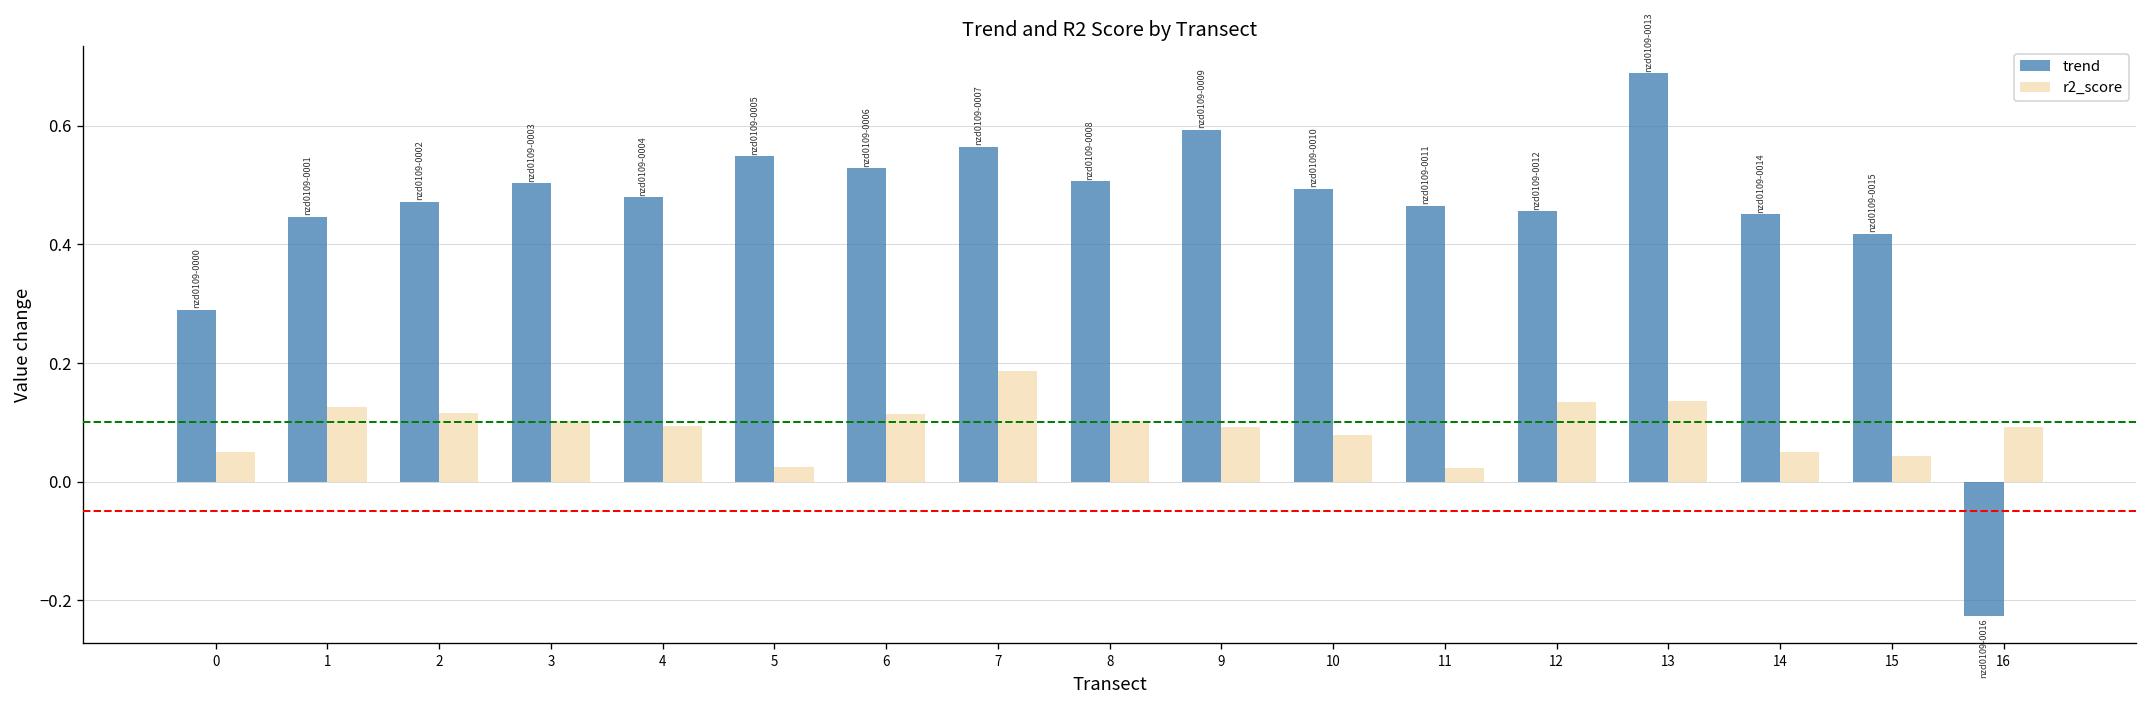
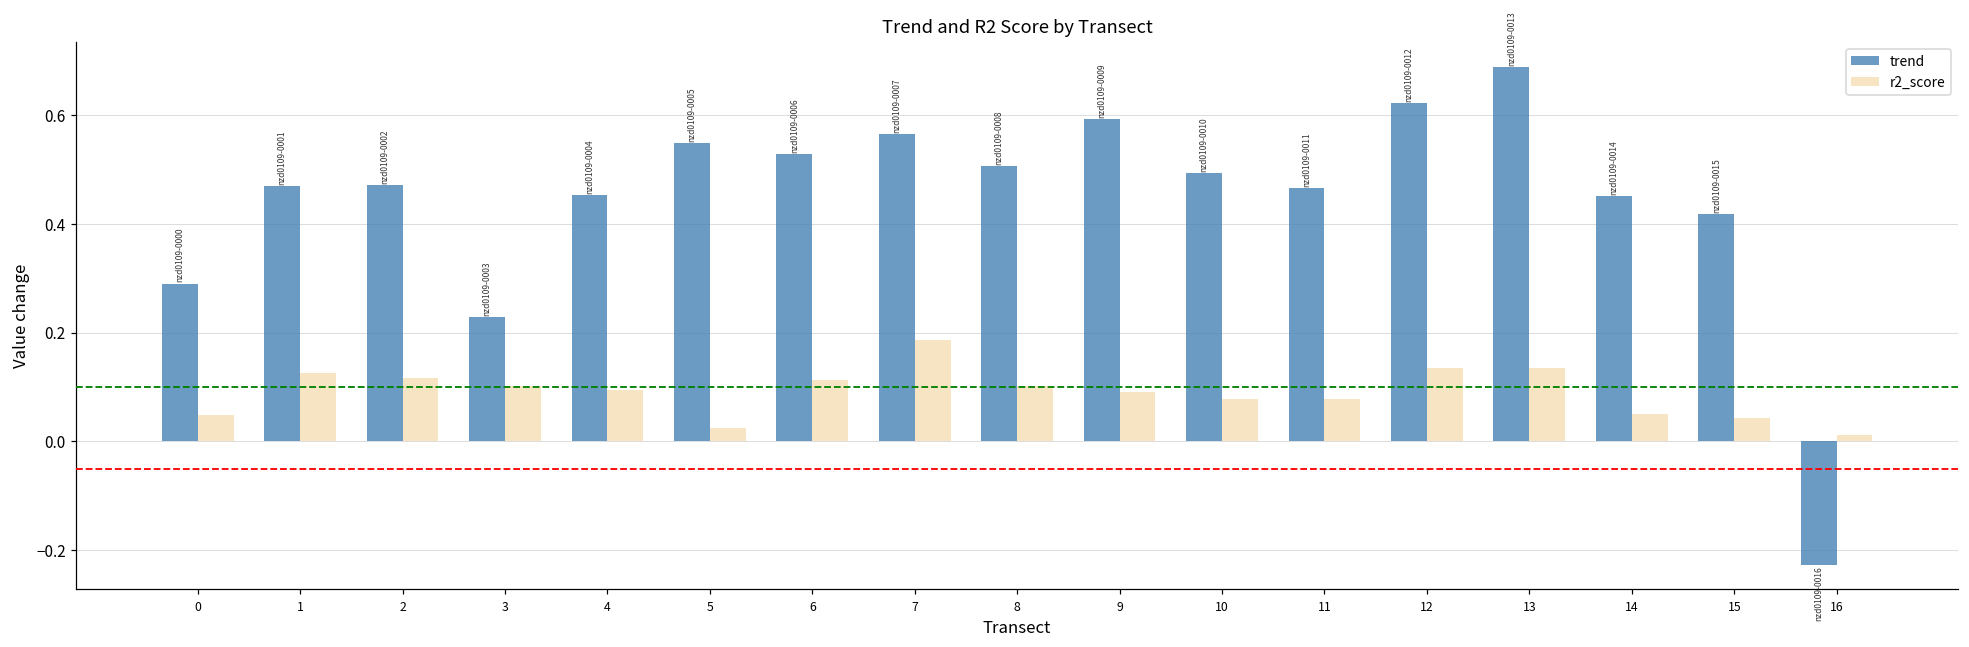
  {
    "trend": {
-     "1": 0.45,
-     "3": 0.50,
-     "4": 0.48,
-     "12": 0.46
+     "1": 0.47,
+     "3": 0.23,
+     "4": 0.45,
+     "12": 0.62
    },
    "r2_score": {
      "0": 0.05,
      "1": 0.13,
      "2": 0.12,
      "3": 0.10,
      "4": 0.09,
      "5": 0.02,
      "6": 0.11,
      "7": 0.19,
      "8": 0.10,
      "9": 0.09,
      "10": 0.08,
-     "11": 0.02,
+     "11": 0.08,
      "12": 0.13,
      "13": 0.14,
      "14": 0.05,
      "15": 0.04,
-     "16": 0.09
+     "16": 0.01
    }
  }
